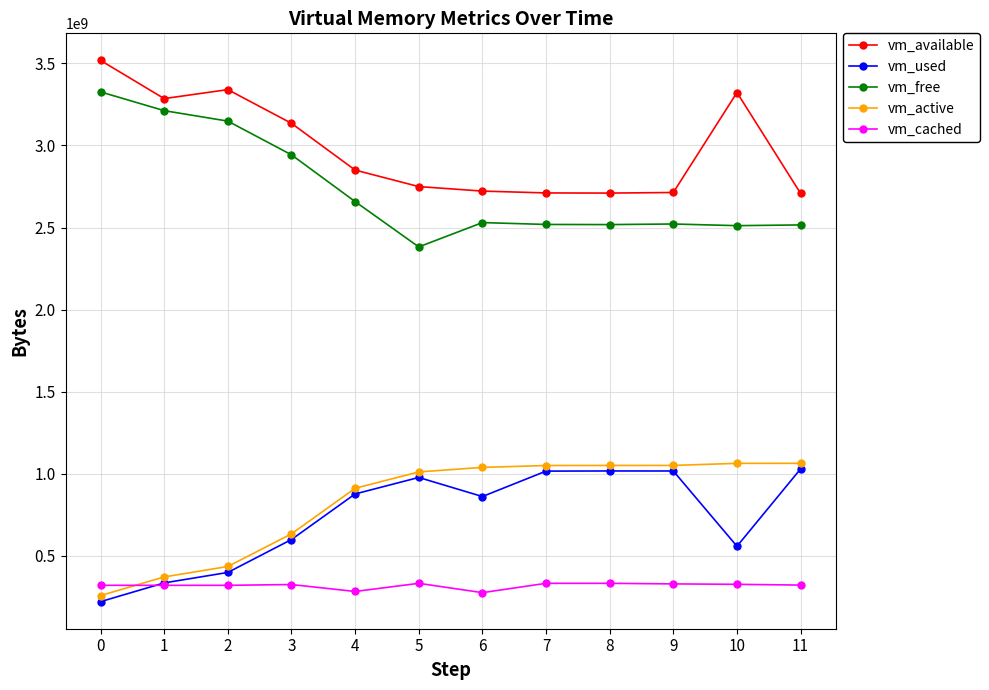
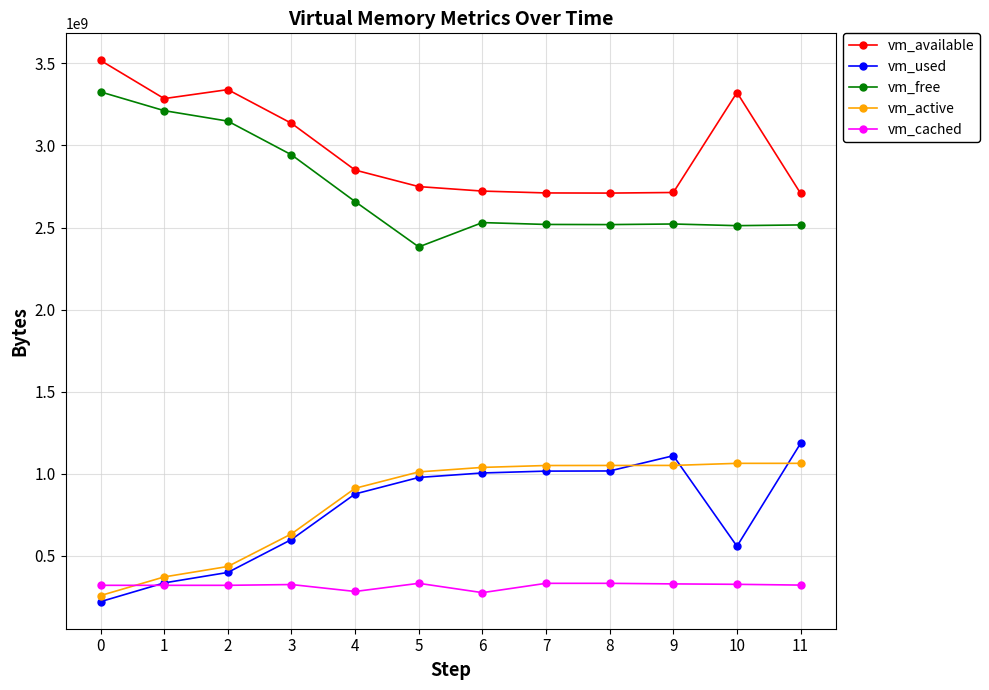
  {
    "vm_available": {
      "0": 3520000000,
      "1": 3290000000,
      "2": 3340000000,
      "3": 3130000000,
      "4": 2850000000,
      "5": 2750000000,
      "6": 2720000000,
      "7": 2710000000,
      "8": 2710000000,
      "9": 2710000000,
      "10": 3320000000,
      "11": 2710000000
    },
    "vm_used": {
      "0": 220000000,
      "2": 400000000,
      "3": 600000000,
      "4": 880000000,
      "5": 980000000,
-     "6": 860000000,
+     "6": 1010000000,
      "7": 1020000000,
      "8": 1020000000,
-     "9": 1020000000,
+     "9": 1110000000,
      "10": 560000000,
-     "11": 1030000000
+     "11": 1190000000
    },
    "vm_free": {
      "0": 3330000000,
      "1": 3210000000,
      "2": 3150000000,
      "3": 2940000000,
      "4": 2660000000,
      "5": 2380000000,
      "6": 2530000000,
      "7": 2520000000,
      "8": 2520000000,
      "9": 2520000000,
      "10": 2510000000,
      "11": 2520000000
    },
    "vm_active": {
      "0": 260000000,
      "1": 370000000,
      "2": 440000000,
      "3": 630000000,
      "4": 910000000,
      "5": 1010000000,
      "6": 1040000000,
      "7": 1050000000,
      "8": 1050000000,
      "9": 1050000000,
      "10": 1060000000,
      "11": 1060000000
    },
    "vm_cached": {
      "0": 320000000,
      "2": 320000000,
      "3": 330000000,
      "4": 280000000,
      "5": 330000000,
      "6": 280000000,
      "7": 330000000,
      "8": 330000000,
      "9": 330000000,
      "10": 330000000,
      "11": 320000000
    }
  }
